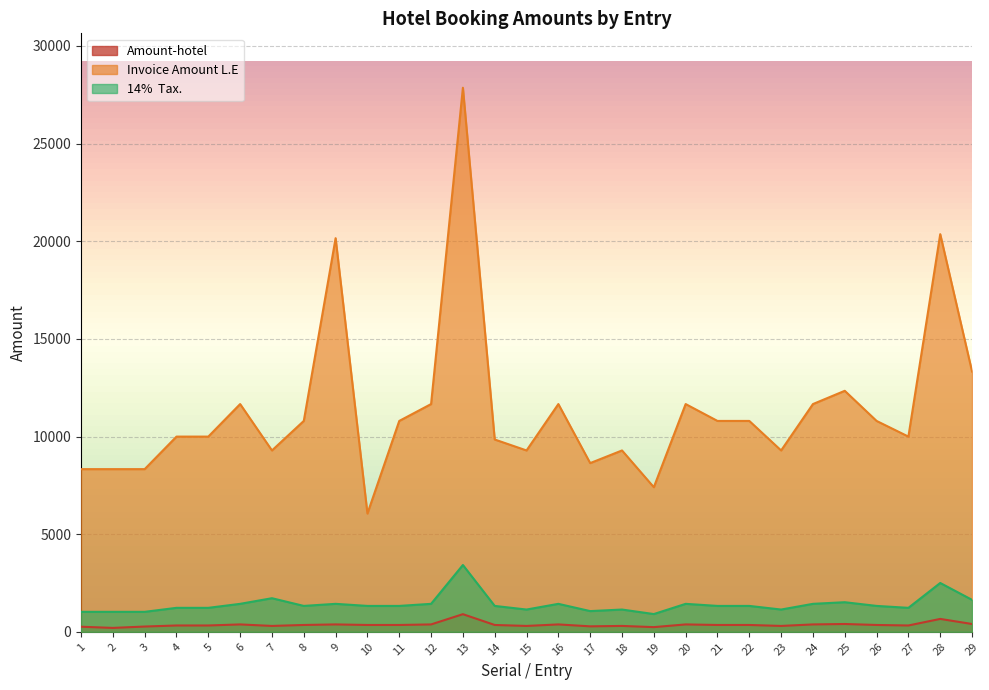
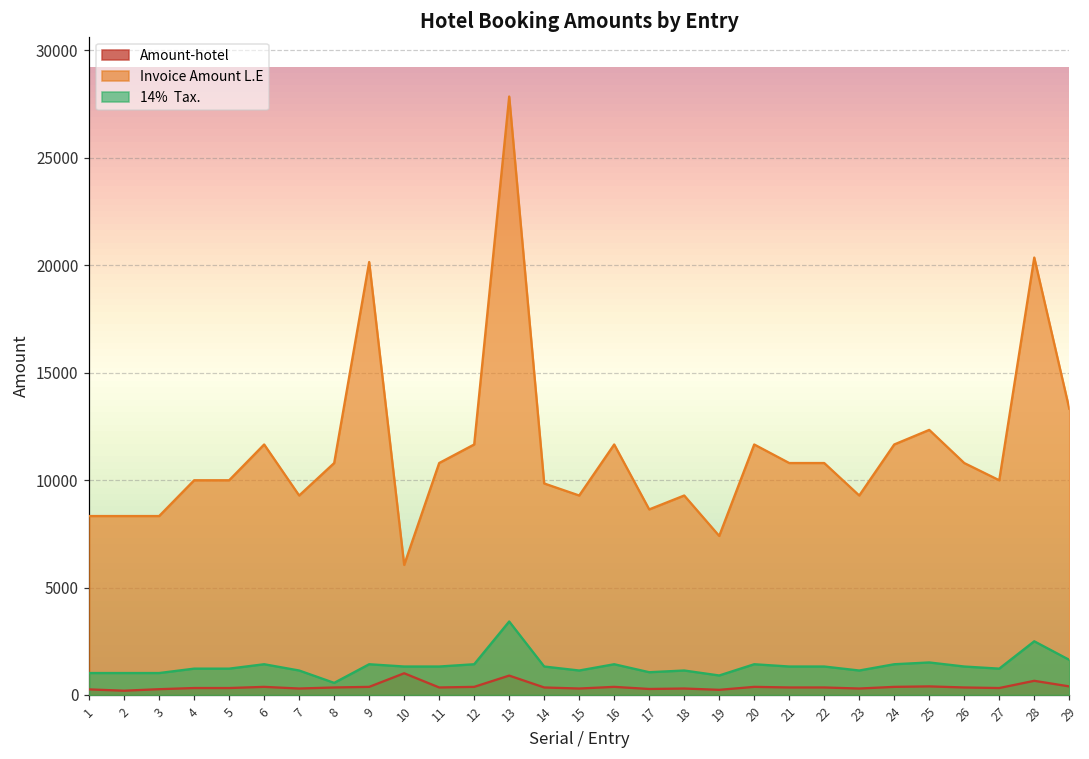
  {
    "Amount-hotel": {
      "1": 300,
      "2": 200,
      "3": 300,
      "4": 300,
      "5": 300,
      "6": 400,
      "7": 300,
      "8": 400,
      "9": 400,
-     "10": 400,
+     "10": 1000,
      "11": 400,
      "12": 400,
      "13": 900,
      "14": 400,
      "15": 300,
      "16": 400,
      "17": 300,
      "18": 300,
      "19": 200,
      "20": 400,
      "21": 400,
      "22": 400,
      "23": 300,
      "24": 400,
      "25": 400,
      "26": 400,
      "27": 300,
      "28": 700,
      "29": 400
    },
    "Invoice Amount L.E": {
      "1": 8300,
      "2": 8300,
      "3": 8300,
      "4": 10000,
      "5": 10000,
      "6": 11700,
      "7": 9300,
      "8": 10800,
      "9": 20200,
      "10": 6100,
      "11": 10800,
      "12": 11700,
      "13": 27900,
      "14": 9800,
      "15": 9300,
      "16": 11700,
      "17": 8600,
      "18": 9300,
      "19": 7400,
      "20": 11700,
      "21": 10800,
      "22": 10800,
      "23": 9300,
      "24": 11700,
      "25": 12300,
      "26": 10800,
      "27": 10000,
      "28": 20400,
      "29": 13300
    },
    "14% Tax.": {
      "1": 1000,
      "2": 1000,
      "3": 1000,
      "4": 1200,
      "5": 1200,
      "6": 1400,
-     "7": 1700,
-     "8": 1300,
+     "7": 1100,
+     "8": 600,
      "9": 1400,
      "10": 1300,
      "11": 1300,
      "12": 1400,
      "13": 3400,
      "14": 1300,
      "15": 1100,
      "16": 1400,
      "17": 1100,
      "18": 1100,
      "19": 900,
      "20": 1400,
      "21": 1300,
      "22": 1300,
      "23": 1100,
      "24": 1400,
      "25": 1500,
      "26": 1300,
      "27": 1200,
      "28": 2500,
      "29": 1600
    }
  }
